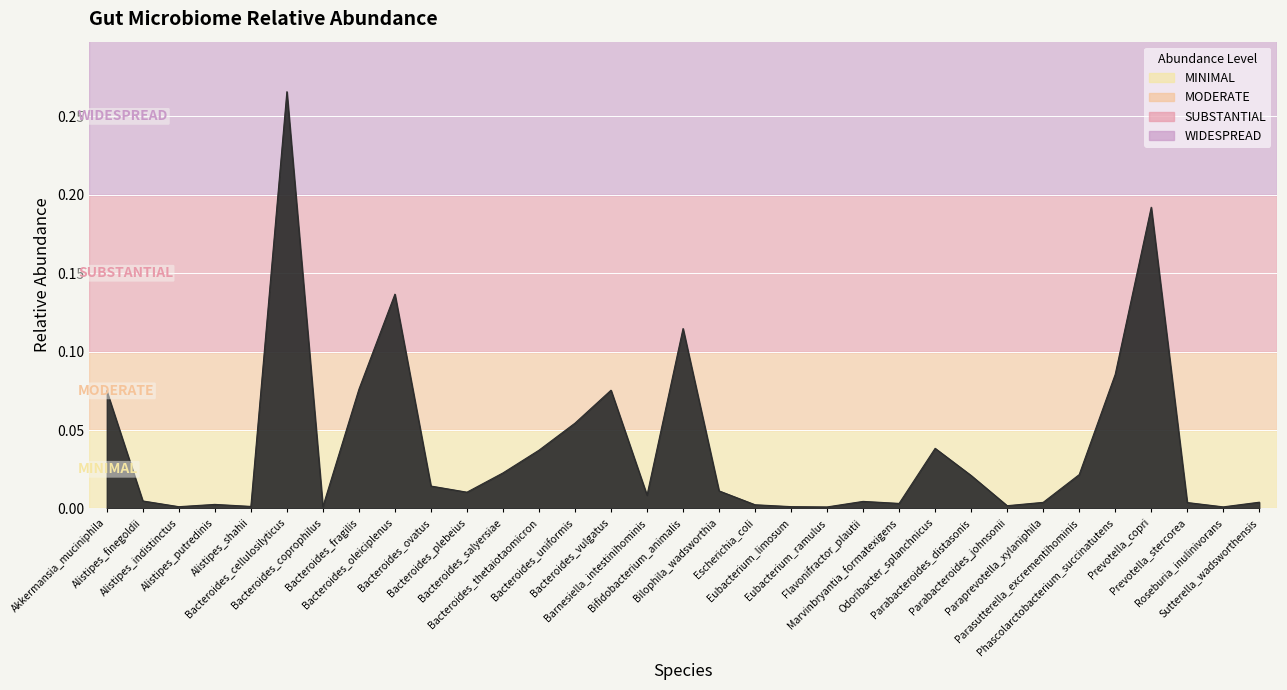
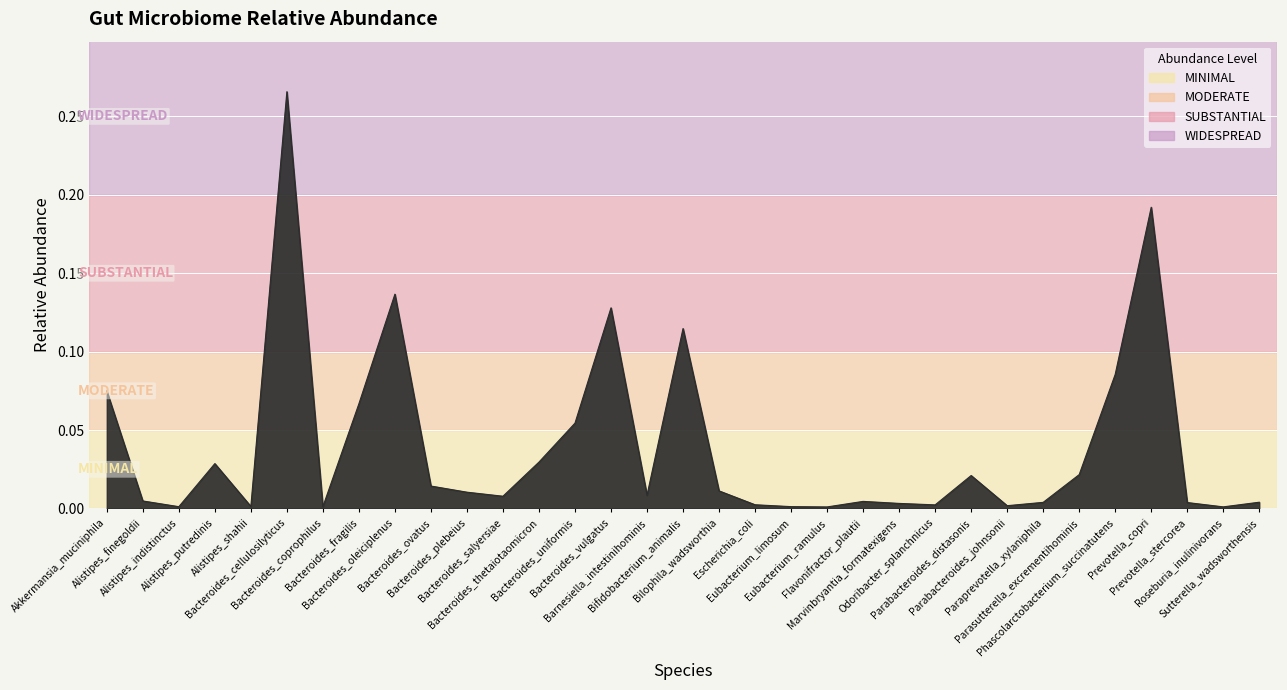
  {
    "Alistipes_finegoldii": 0.005,
    "Alistipes_indistinctus": 0.001,
-   "Alistipes_putredinis": 0.003,
+   "Alistipes_putredinis": 0.029,
    "Alistipes_shahii": 0.001,
    "Bacteroides_cellulosilyticus": 0.266,
    "Bacteroides_coprophilus": 0.001,
-   "Bacteroides_fragilis": 0.076,
+   "Bacteroides_fragilis": 0.067,
    "Bacteroides_oleiciplenus": 0.137,
    "Bacteroides_ovatus": 0.014,
    "Bacteroides_plebeius": 0.010,
-   "Bacteroides_salyersiae": 0.023,
-   "Bacteroides_thetaiotaomicron": 0.037,
+   "Bacteroides_salyersiae": 0.008,
+   "Bacteroides_thetaiotaomicron": 0.030,
    "Bacteroides_uniformis": 0.054,
-   "Bacteroides_vulgatus": 0.075,
+   "Bacteroides_vulgatus": 0.128,
    "Barnesiella_intestinihominis": 0.008,
    "Bifidobacterium_animalis": 0.115,
    "Bilophila_wadsworthia": 0.011,
    "Escherichia_coli": 0.002,
    "Eubacterium_limosum": 0.001,
    "Eubacterium_ramulus": 0.001,
    "Flavonifractor_plautii": 0.005,
    "Marvinbryantia_formatexigens": 0.003,
-   "Odoribacter_splanchnicus": 0.038,
+   "Odoribacter_splanchnicus": 0.002,
    "Parabacteroides_distasonis": 0.021,
    "Parabacteroides_johnsonii": 0.002,
    "Paraprevotella_xylaniphila": 0.004,
    "Parasutterella_excrementihominis": 0.022,
    "Phascolarctobacterium_succinatutens": 0.085,
    "Prevotella_copri": 0.192,
    "Prevotella_stercorea": 0.004,
    "Roseburia_inulinivorans": 0.001,
    "Sutterella_wadsworthensis": 0.004
  }
